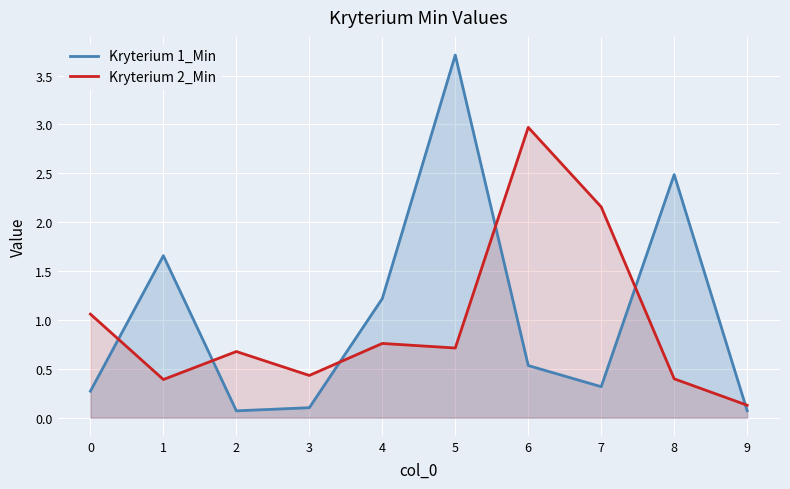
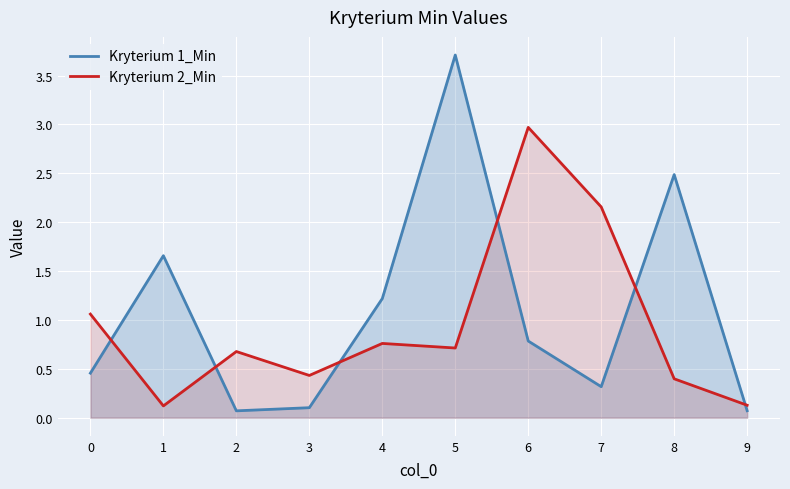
  {
    "Kryterium 1_Min": {
-     "0": 0.3,
+     "0": 0.5,
      "1": 1.7,
      "2": 0.1,
      "3": 0.1,
      "4": 1.2,
      "5": 3.7,
-     "6": 0.5,
+     "6": 0.8,
      "7": 0.3,
      "8": 2.5,
      "9": 0.1
    },
    "Kryterium 2_Min": {
      "0": 1.1,
-     "1": 0.4,
+     "1": 0.1,
      "2": 0.7,
      "3": 0.4,
      "4": 0.8,
      "5": 0.7,
      "6": 3.0,
      "7": 2.2,
      "8": 0.4,
      "9": 0.1
    }
  }
